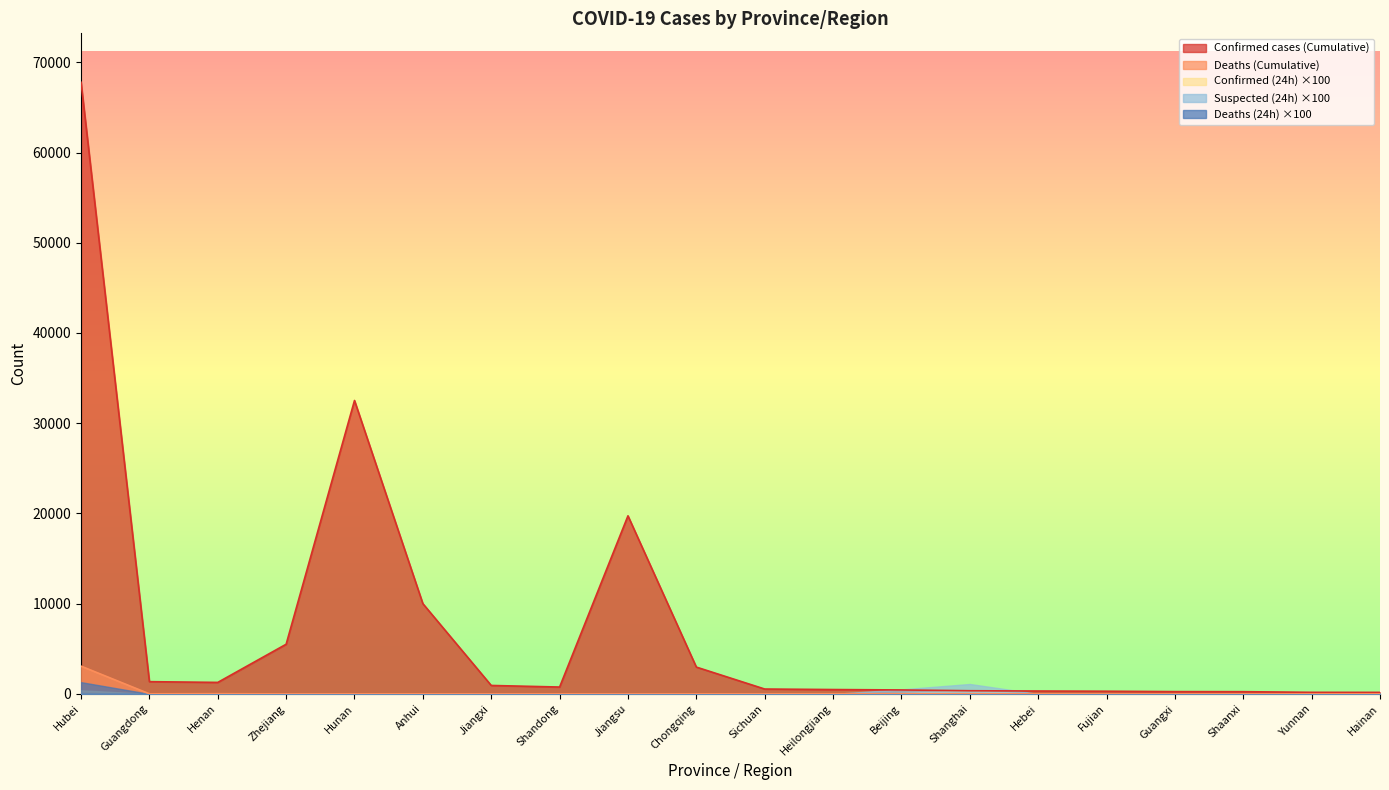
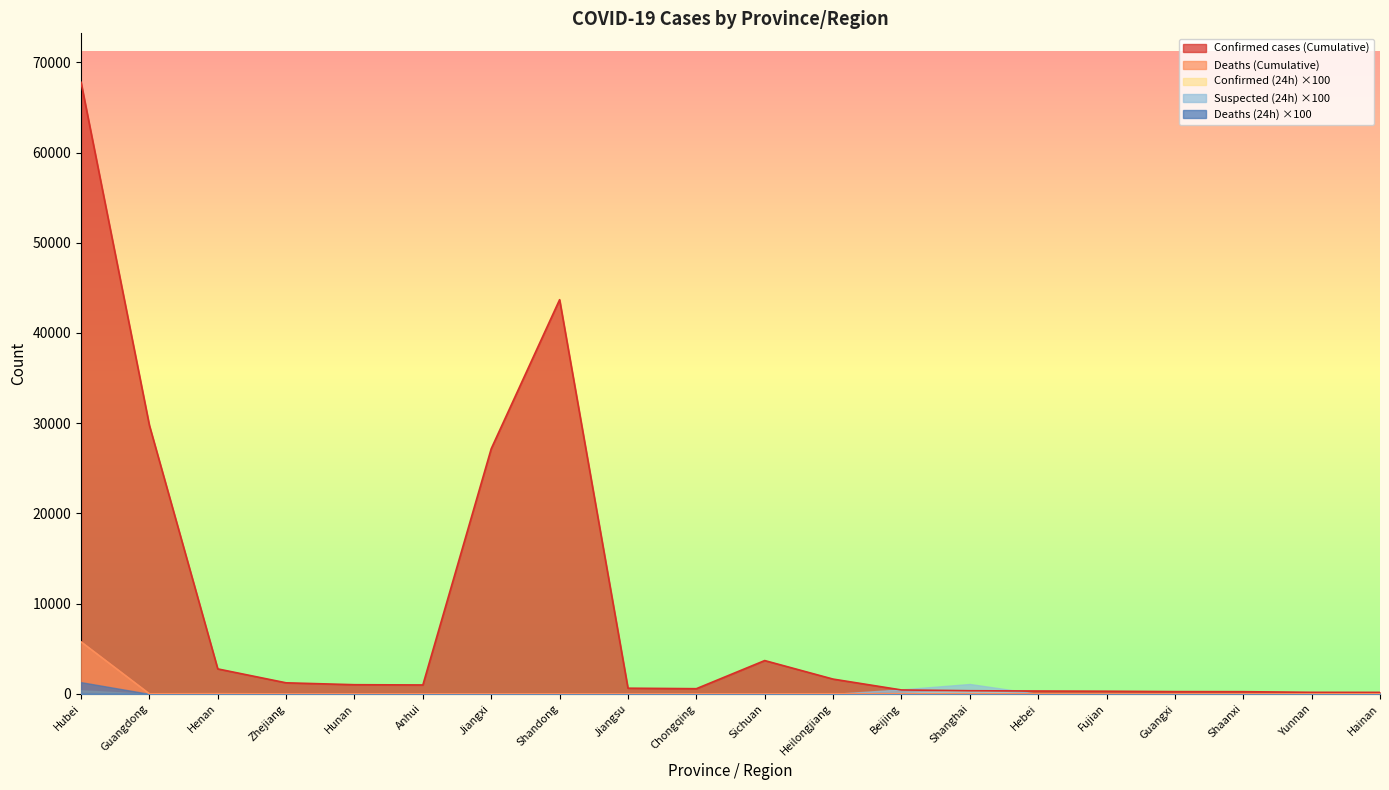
  {
    "Confirmed cases (Cumulative)": {
      "Hubei": 68000,
-     "Guangdong": 1000,
-     "Henan": 1000,
-     "Zhejiang": 6000,
-     "Hunan": 33000,
-     "Anhui": 10000,
-     "Jiangxi": 1000,
-     "Shandong": 1000,
-     "Jiangsu": 20000,
-     "Chongqing": 3000,
-     "Sichuan": 1000,
-     "Heilongjiang": 0,
+     "Guangdong": 30000,
+     "Henan": 3000,
+     "Zhejiang": 1000,
+     "Hunan": 1000,
+     "Anhui": 1000,
+     "Jiangxi": 27000,
+     "Shandong": 44000,
+     "Jiangsu": 1000,
+     "Chongqing": 1000,
+     "Sichuan": 4000,
+     "Heilongjiang": 2000,
      "Hebei": 0,
      "Fujian": 0
    },
    "Deaths (Cumulative)": {
-     "Hubei": 3000
+     "Hubei": 6000
    },
    "Confirmed (24h) ×100": {
      "Hubei": 0
    },
    "Suspected (24h) ×100": {
      "Hubei": 0,
      "Shanghai": 1000
    },
    "Deaths (24h) ×100": {
      "Hubei": 1000
    }
  }
